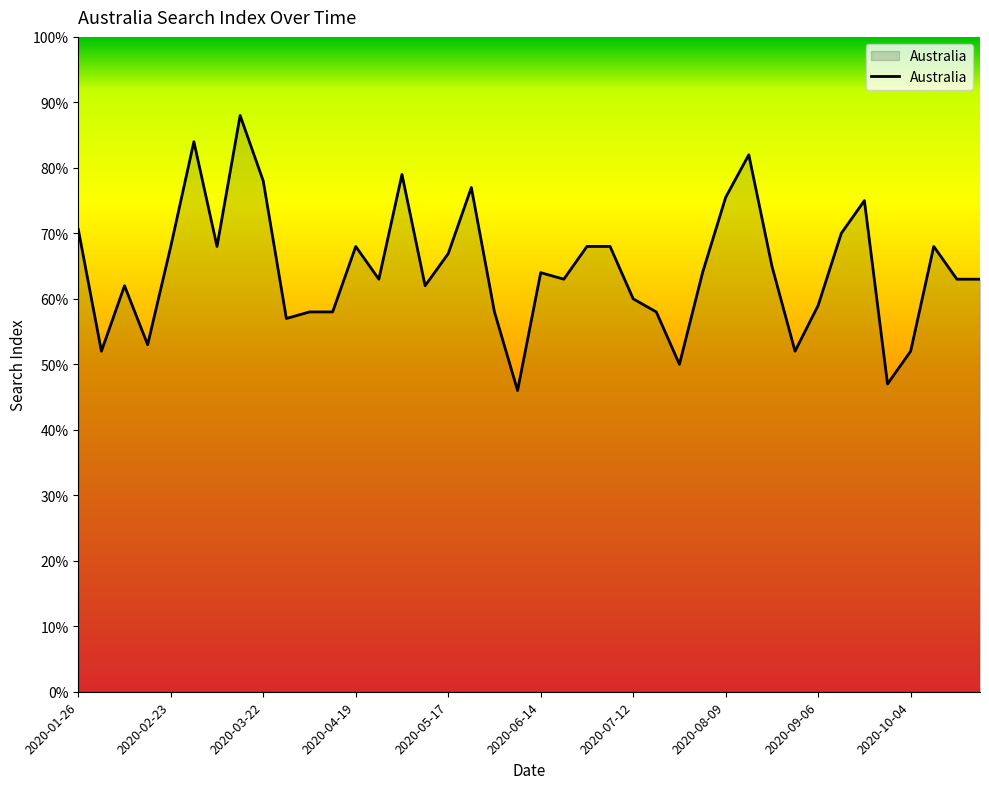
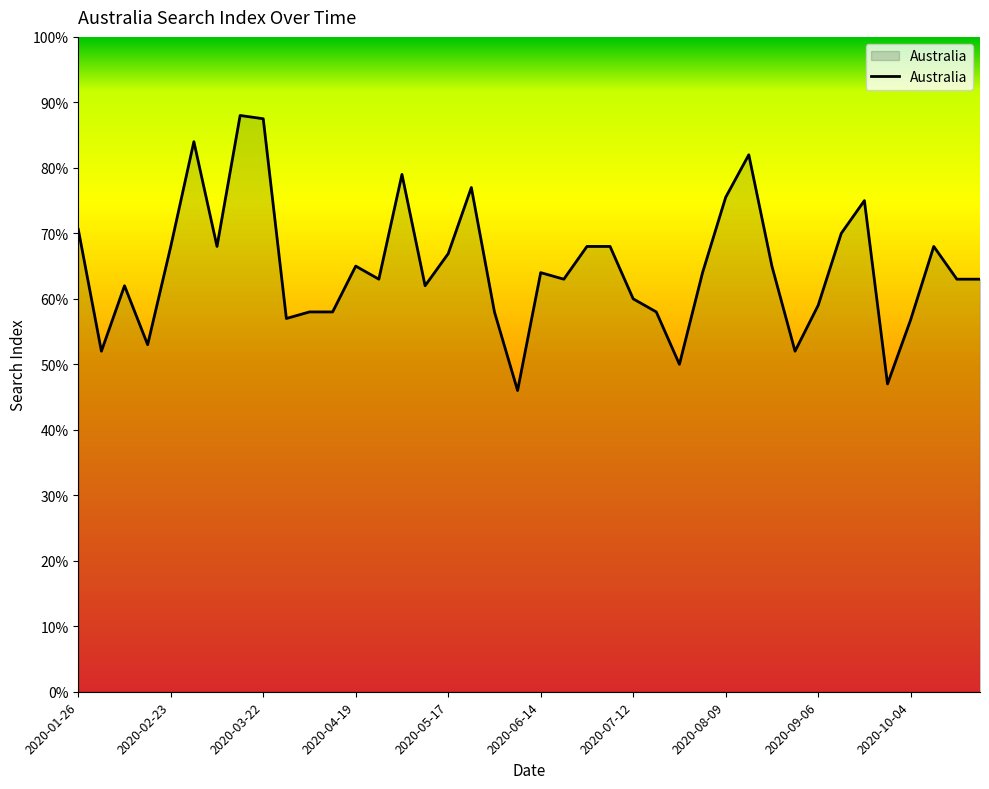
  {
    "2020-01-26": "71%",
    "2020-02-23": "68%",
-   "2020-03-22": "78%",
-   "2020-04-19": "68%",
+   "2020-03-22": "88%",
+   "2020-04-19": "65%",
    "2020-05-17": "67%",
    "2020-06-14": "64%",
    "2020-07-12": "60%",
    "2020-08-09": "76%",
    "2020-09-06": "59%",
-   "2020-10-04": "52%"
+   "2020-10-04": "57%"
  }
